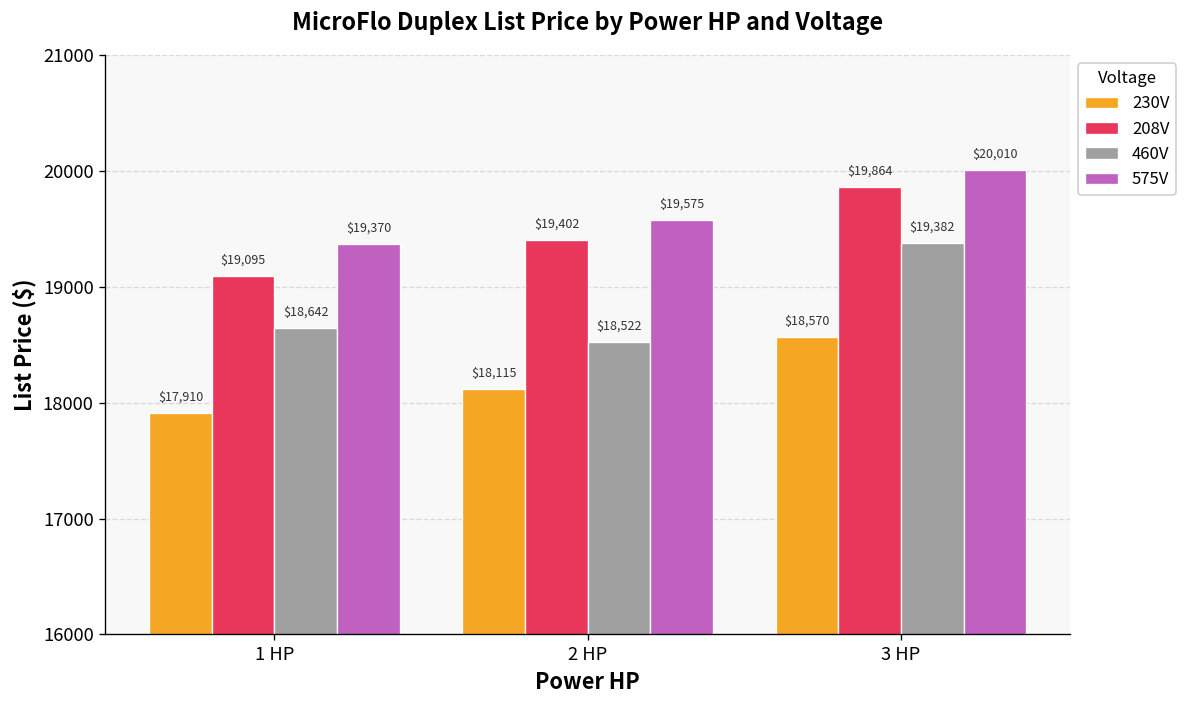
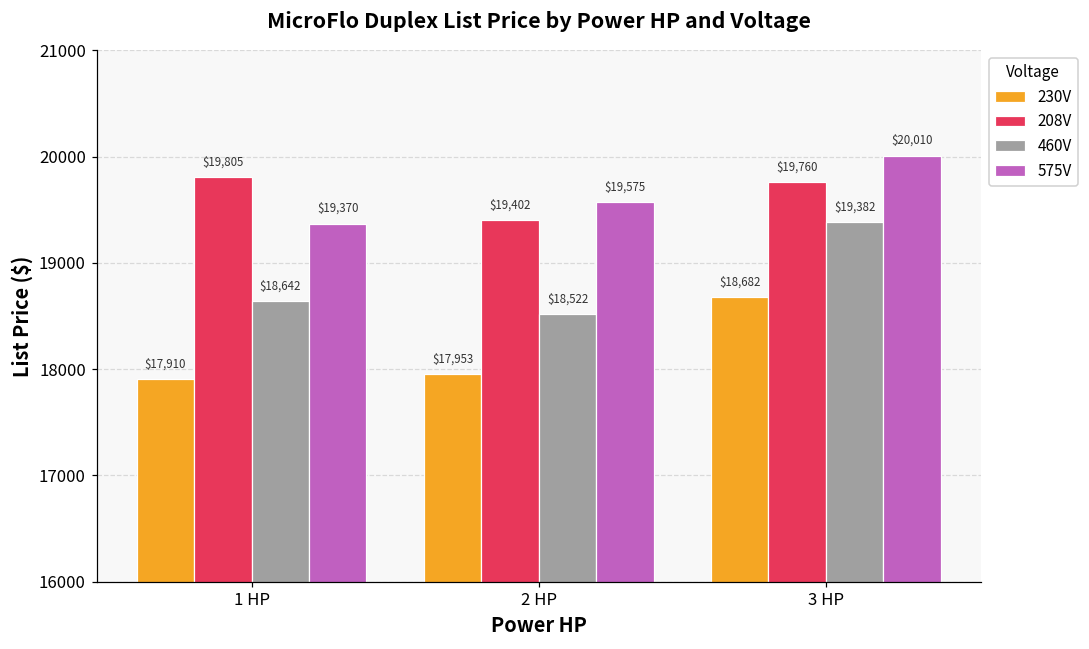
  {
    "230V": {
      "1 HP": "$17,910",
-     "2 HP": "$18,115",
-     "3 HP": "$18,570"
+     "2 HP": "$17,953",
+     "3 HP": "$18,682"
    },
    "208V": {
-     "1 HP": "$19,095",
+     "1 HP": "$19,805",
      "2 HP": "$19,402",
-     "3 HP": "$19,864"
+     "3 HP": "$19,760"
    },
    "460V": {
      "1 HP": "$18,642",
      "2 HP": "$18,522",
      "3 HP": "$19,382"
    },
    "575V": {
      "1 HP": "$19,370",
      "2 HP": "$19,575",
      "3 HP": "$20,010"
    }
  }
